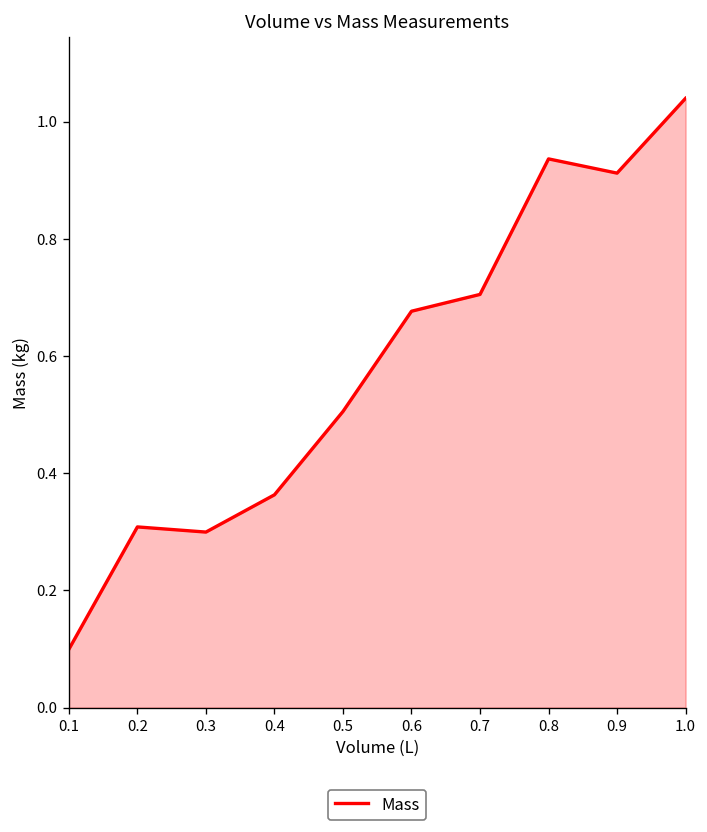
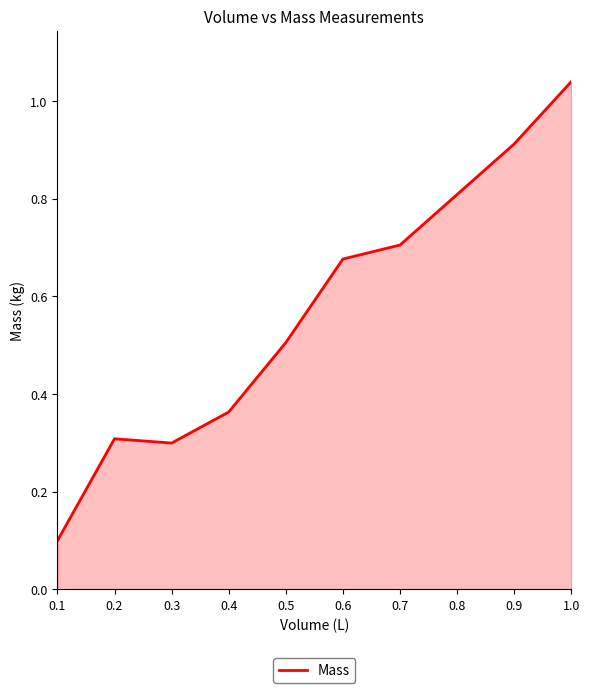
  {
    "0.1": 0.10,
    "0.2": 0.31,
    "0.3": 0.30,
    "0.4": 0.36,
    "0.5": 0.51,
    "0.6": 0.68,
    "0.7": 0.71,
-   "0.8": 0.94,
+   "0.8": 0.81,
    "0.9": 0.91,
    "1.0": 1.04
  }
